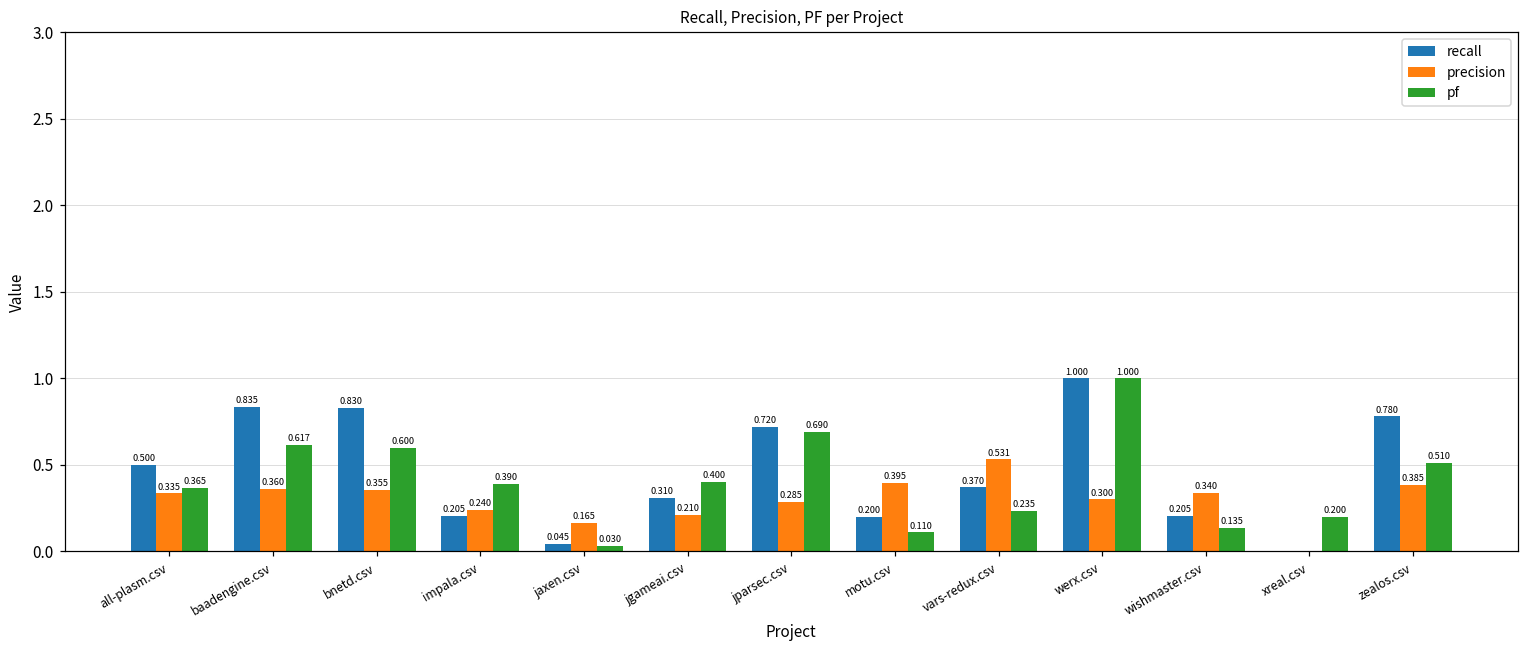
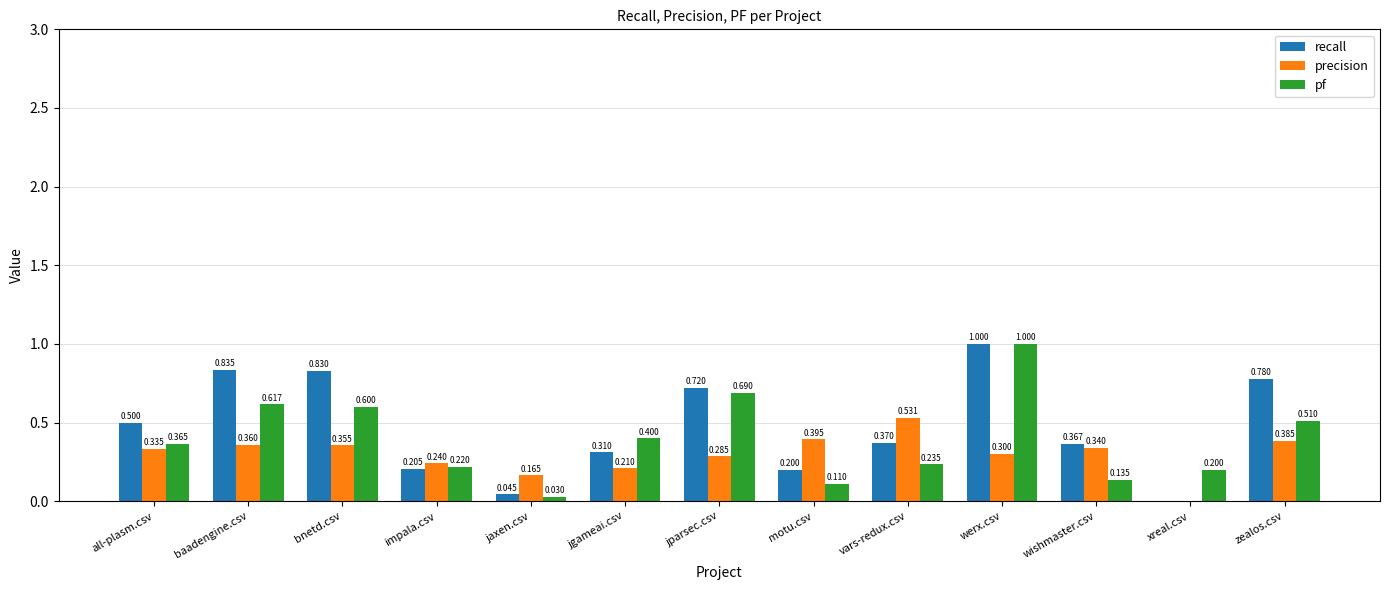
  {
    "recall": {
      "all-plasm.csv": 0.500,
      "baadengine.csv": 0.835,
      "bnetd.csv": 0.830,
      "impala.csv": 0.205,
      "jaxen.csv": 0.045,
      "jgameai.csv": 0.310,
      "jparsec.csv": 0.720,
      "motu.csv": 0.200,
      "vars-redux.csv": 0.370,
      "werx.csv": 1.000,
-     "wishmaster.csv": 0.205,
+     "wishmaster.csv": 0.367,
      "zealos.csv": 0.780
    },
    "precision": {
      "all-plasm.csv": 0.335,
      "baadengine.csv": 0.360,
      "bnetd.csv": 0.355,
      "impala.csv": 0.240,
      "jaxen.csv": 0.165,
      "jgameai.csv": 0.210,
      "jparsec.csv": 0.285,
      "motu.csv": 0.395,
      "vars-redux.csv": 0.531,
      "werx.csv": 0.300,
      "wishmaster.csv": 0.340,
      "zealos.csv": 0.385
    },
    "pf": {
      "all-plasm.csv": 0.365,
      "baadengine.csv": 0.617,
      "bnetd.csv": 0.600,
-     "impala.csv": 0.390,
+     "impala.csv": 0.220,
      "jaxen.csv": 0.030,
      "jgameai.csv": 0.400,
      "jparsec.csv": 0.690,
      "motu.csv": 0.110,
      "vars-redux.csv": 0.235,
      "werx.csv": 1.000,
      "wishmaster.csv": 0.135,
      "xreal.csv": 0.200,
      "zealos.csv": 0.510
    }
  }
